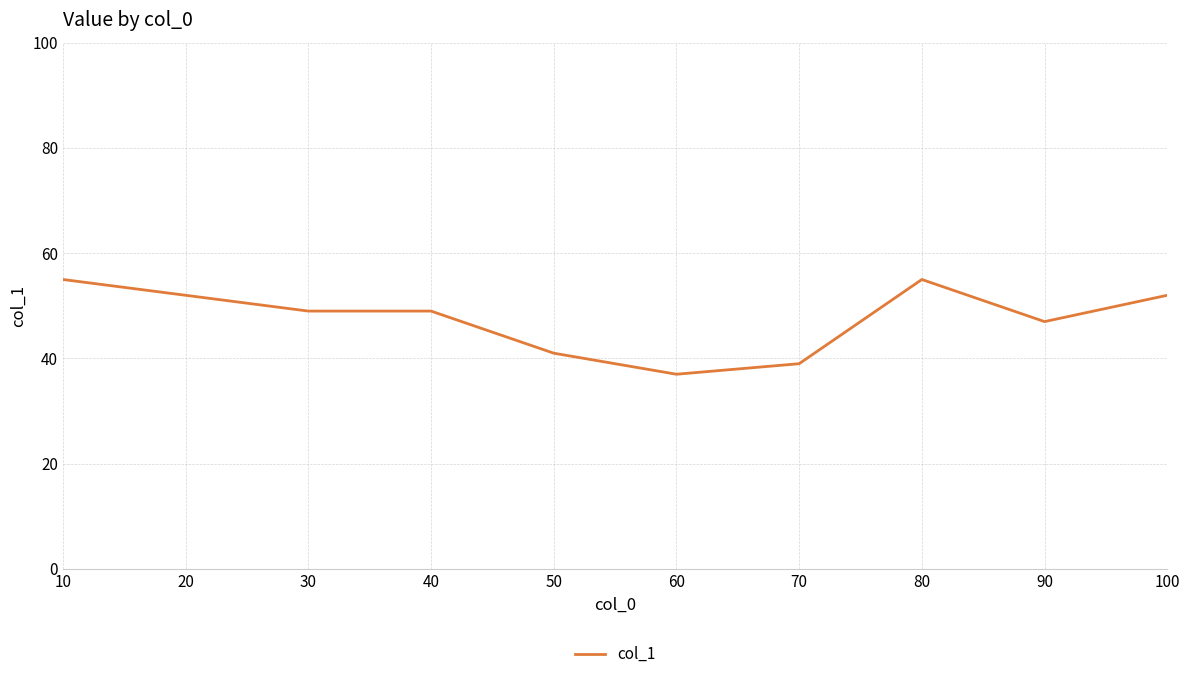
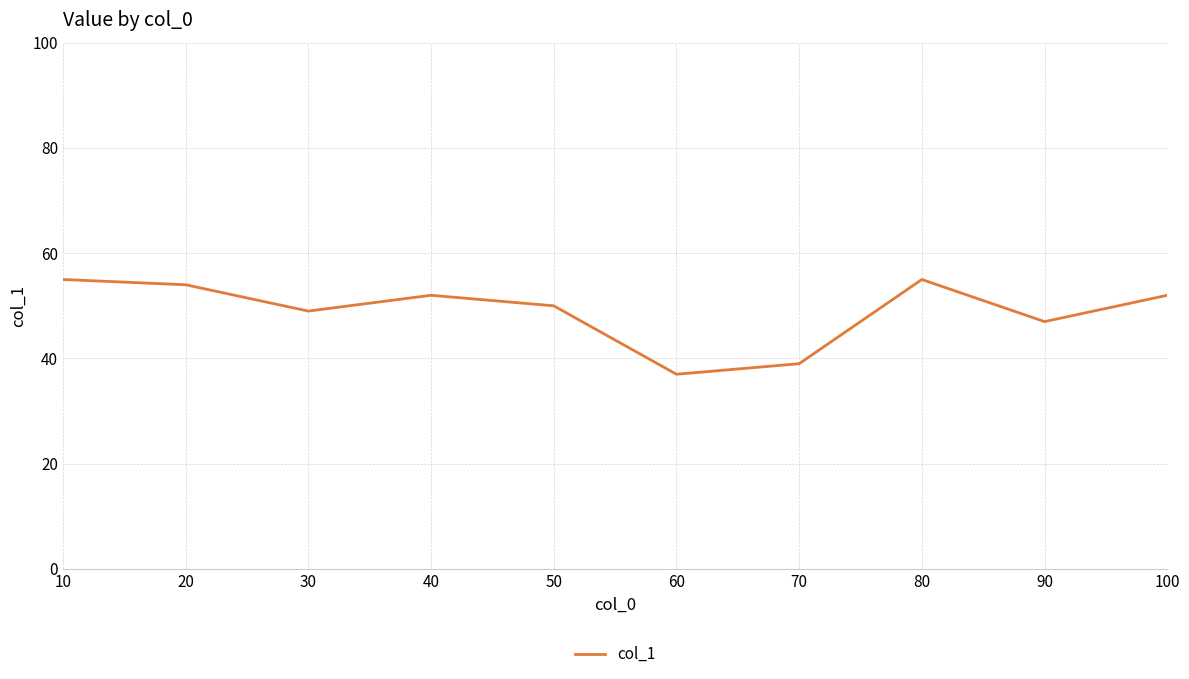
  {
    "10": 55,
-   "20": 52,
+   "20": 54,
    "30": 49,
-   "40": 49,
-   "50": 41,
+   "40": 52,
+   "50": 50,
    "60": 37,
    "70": 39,
    "80": 55,
    "90": 47,
    "100": 52
  }
